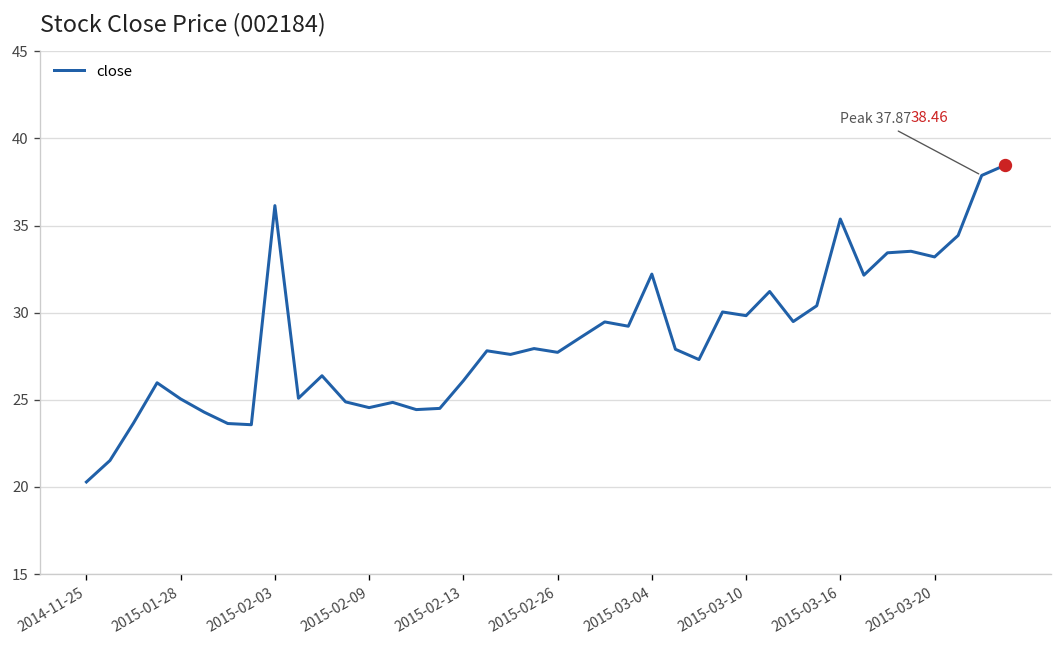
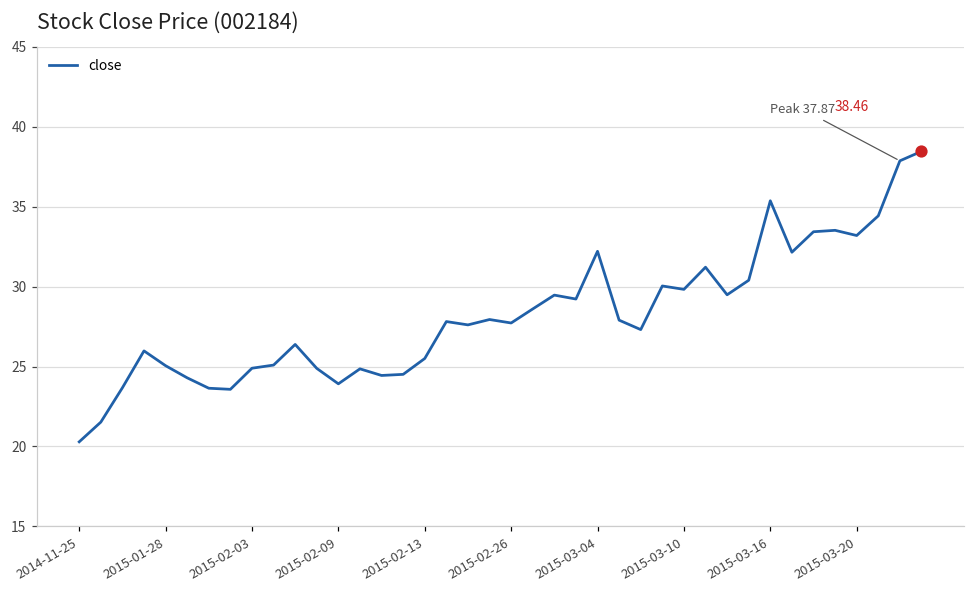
  {
    "close": {
      "2014-11-25": 20.3,
      "2015-01-28": 25.1,
-     "2015-02-03": 36.1,
-     "2015-02-09": 24.6,
-     "2015-02-13": 26.1,
+     "2015-02-03": 24.9,
+     "2015-02-09": 23.9,
+     "2015-02-13": 25.5,
      "2015-02-26": 27.7,
      "2015-03-04": 32.2,
      "2015-03-10": 29.8,
      "2015-03-16": 35.4,
      "2015-03-20": 33.2
    }
  }
